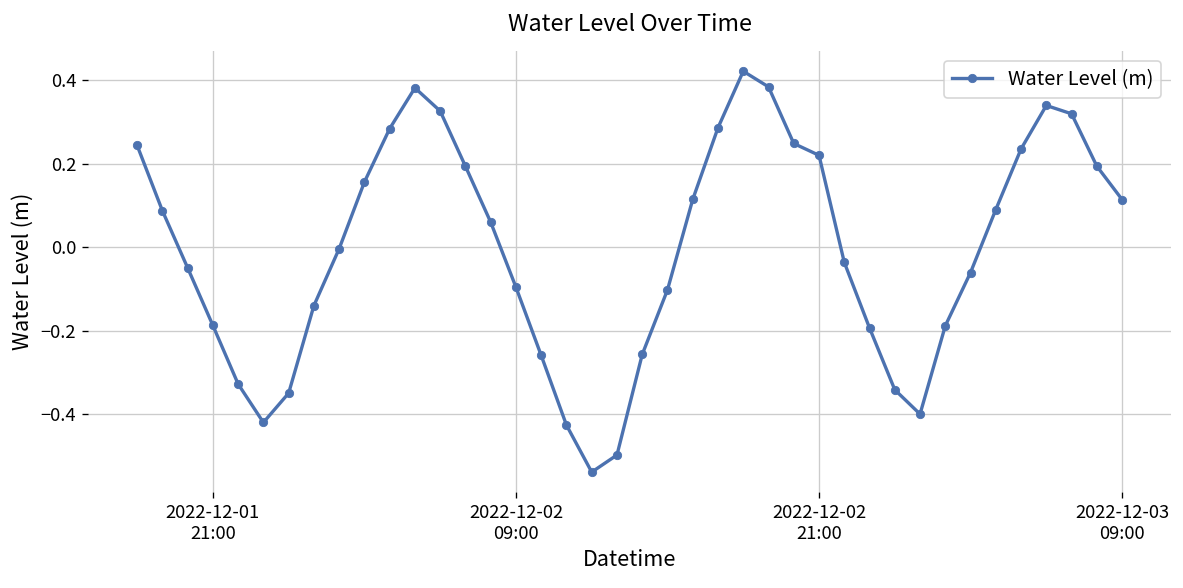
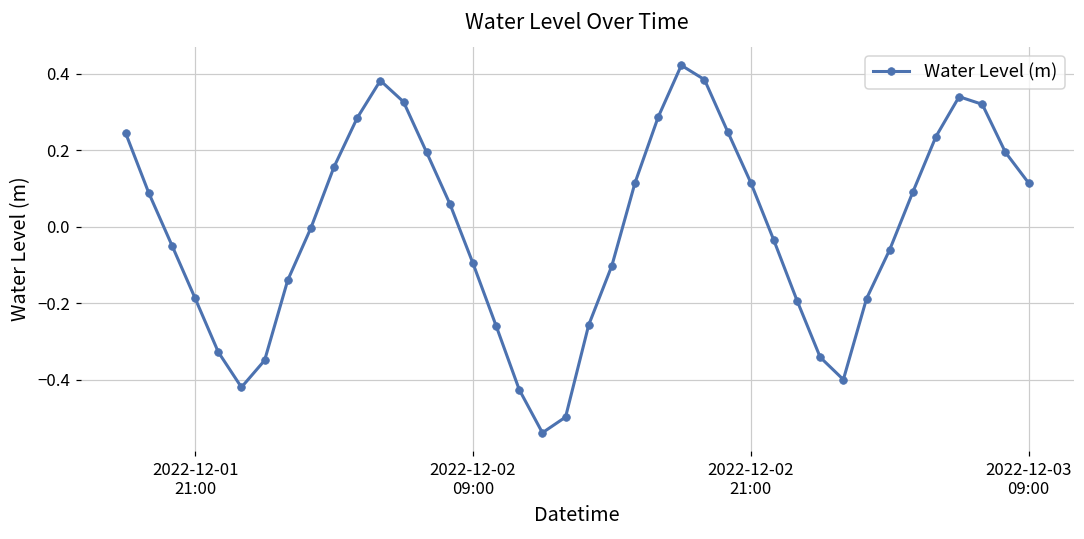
  {
    "2022-12-01 21:00": -0.19,
    "2022-12-02 09:00": -0.10,
-   "2022-12-02 21:00": 0.22,
+   "2022-12-02 21:00": 0.12,
    "2022-12-03 09:00": 0.11
  }
